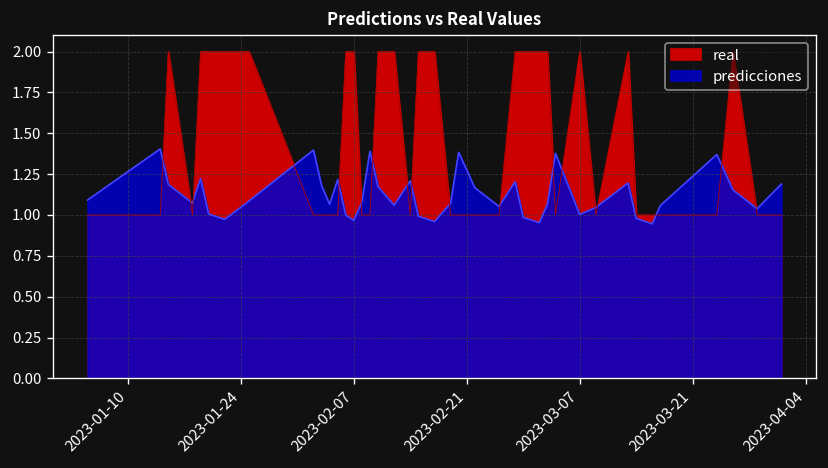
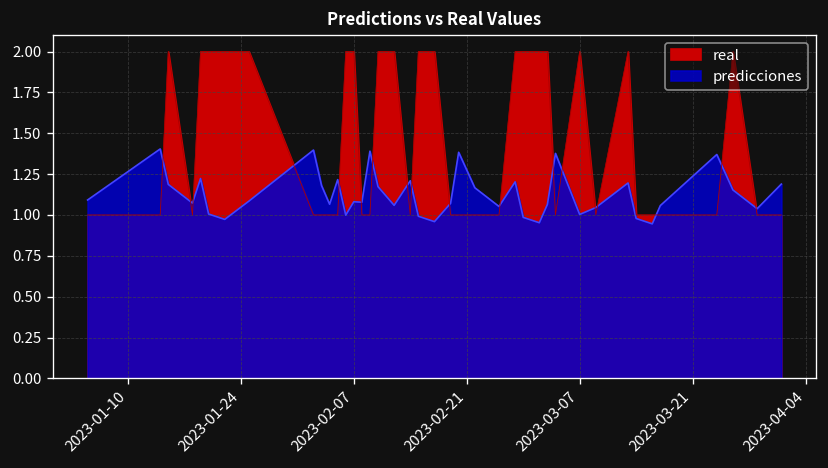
  {
    "real": {
      "2023-02-07": 2.00,
      "2023-03-07": 2.00
    },
    "predicciones": {
-     "2023-02-07": 0.97,
+     "2023-02-07": 1.08,
      "2023-03-07": 1.00
    }
  }
